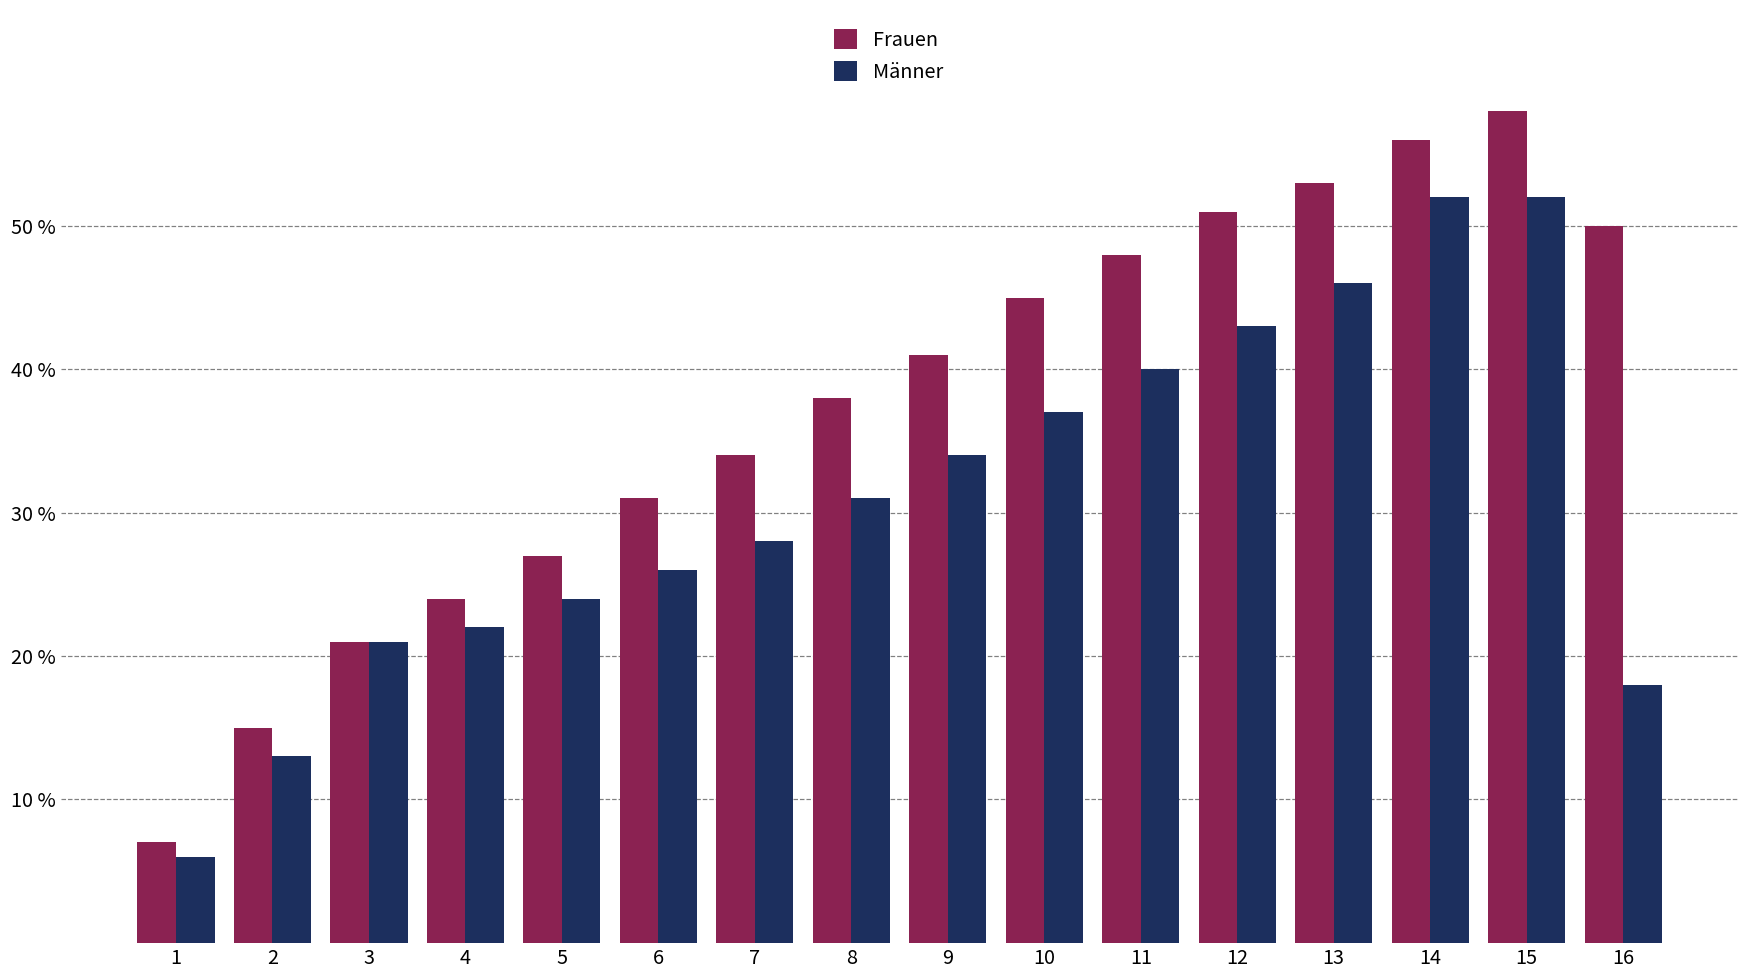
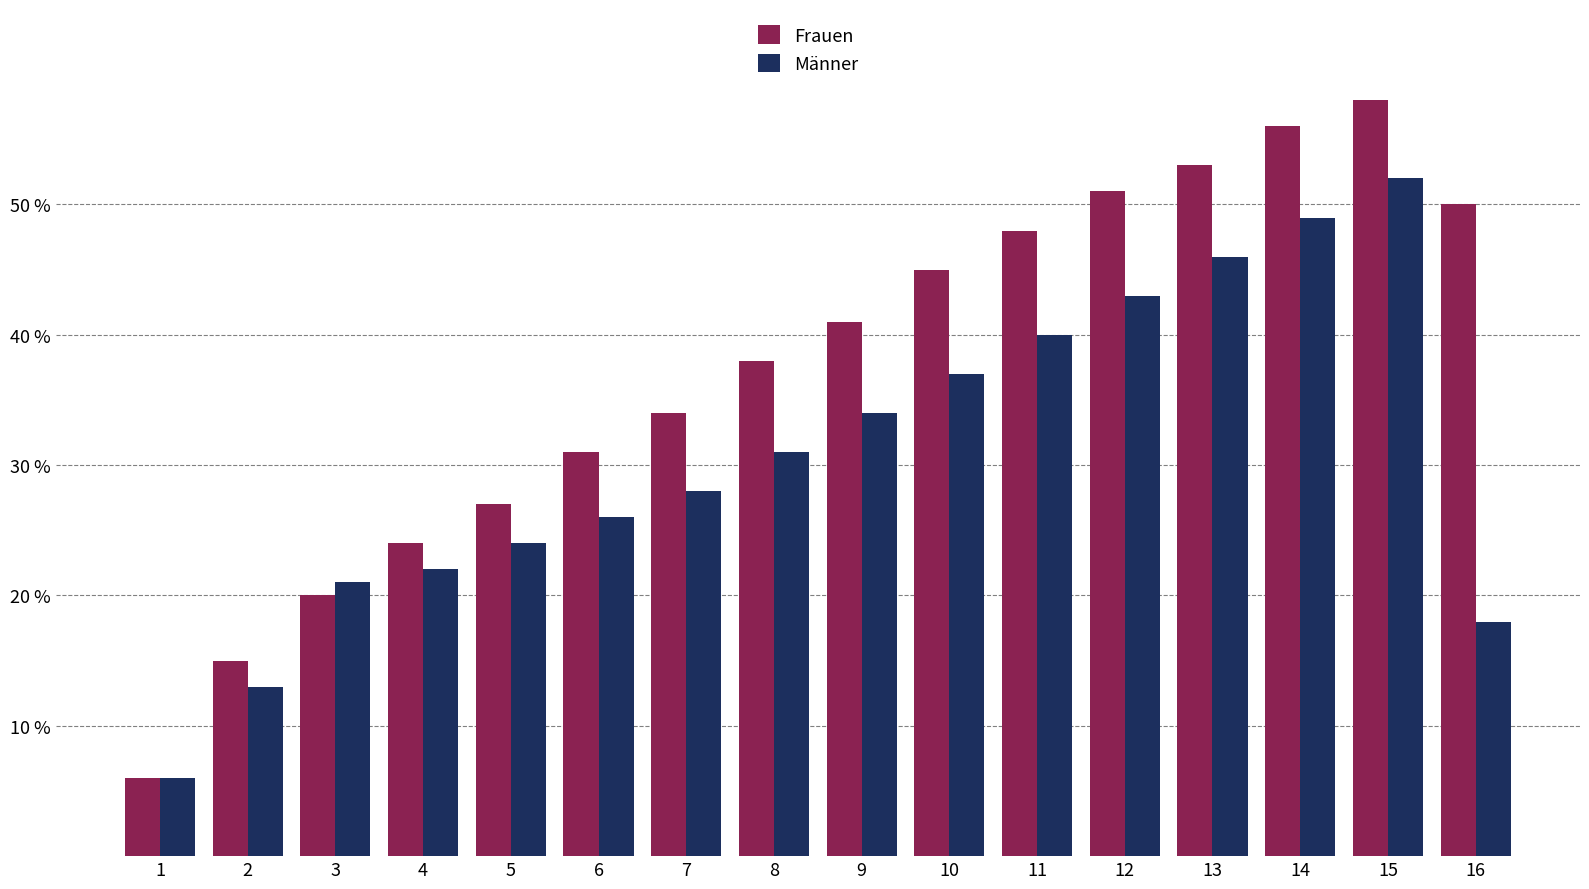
  {
    "Frauen": {
-     "1": "7 %",
+     "1": "6 %",
      "2": "15 %",
-     "3": "21 %",
+     "3": "20 %",
      "4": "24 %",
      "5": "27 %",
      "6": "31 %",
      "7": "34 %",
      "8": "38 %",
      "9": "41 %",
      "10": "45 %",
      "11": "48 %",
      "12": "51 %",
      "13": "53 %",
      "14": "56 %",
      "15": "58 %",
      "16": "50 %"
    },
    "Männer": {
      "1": "6 %",
      "2": "13 %",
      "3": "21 %",
      "4": "22 %",
      "5": "24 %",
      "6": "26 %",
      "7": "28 %",
      "8": "31 %",
      "9": "34 %",
      "10": "37 %",
      "11": "40 %",
      "12": "43 %",
      "13": "46 %",
-     "14": "52 %",
+     "14": "49 %",
      "15": "52 %",
      "16": "18 %"
    }
  }
